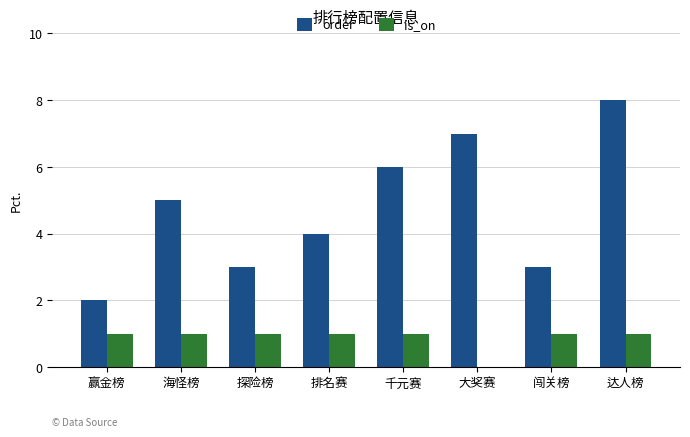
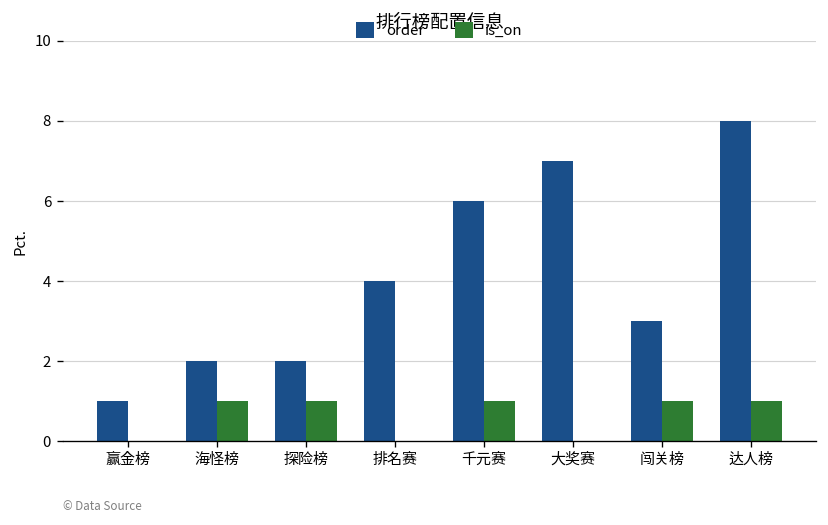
  {
    "order": {
-     "赢金榜": 2,
-     "海怪榜": 5,
-     "探险榜": 3,
+     "赢金榜": 1,
+     "海怪榜": 2,
+     "探险榜": 2,
      "排名赛": 4,
      "千元赛": 6,
      "大奖赛": 7,
      "闯关榜": 3,
      "达人榜": 8
    },
    "is_on": {
-     "赢金榜": 1,
+     "赢金榜": 0,
      "海怪榜": 1,
      "探险榜": 1,
-     "排名赛": 1,
+     "排名赛": 0,
      "千元赛": 1,
      "大奖赛": 0,
      "闯关榜": 1,
      "达人榜": 1
    }
  }
